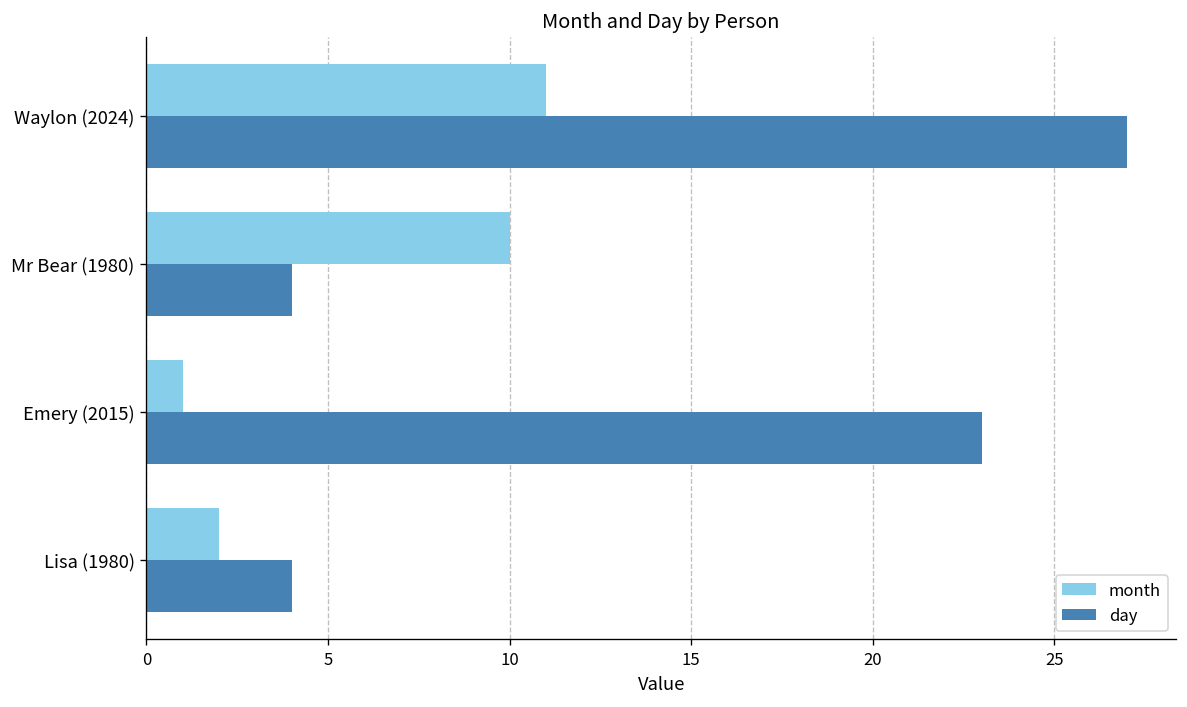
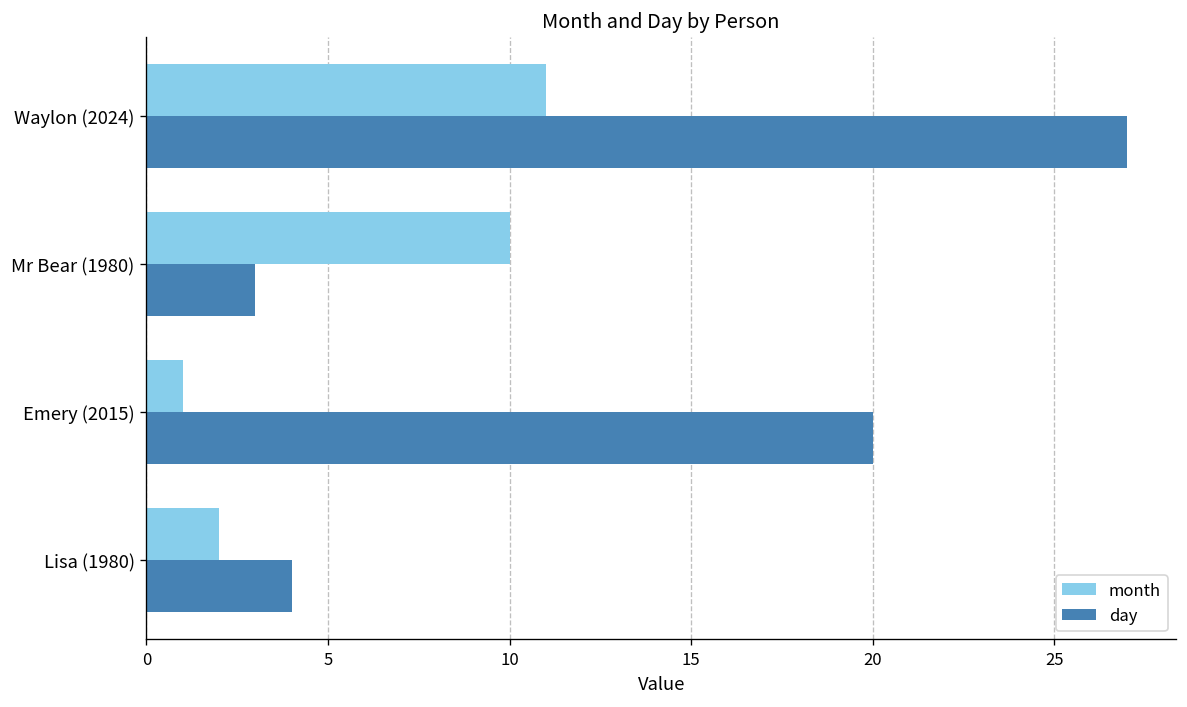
  {
    "month": {
      "Waylon (2024)": 11,
      "Mr Bear (1980)": 10,
      "Emery (2015)": 1,
      "Lisa (1980)": 2
    },
    "day": {
      "Waylon (2024)": 27,
-     "Mr Bear (1980)": 4,
-     "Emery (2015)": 23,
+     "Mr Bear (1980)": 3,
+     "Emery (2015)": 20,
      "Lisa (1980)": 4
    }
  }
